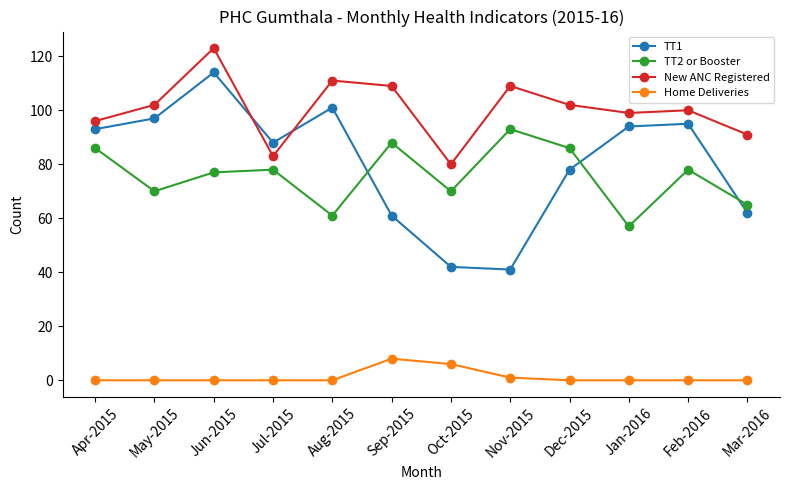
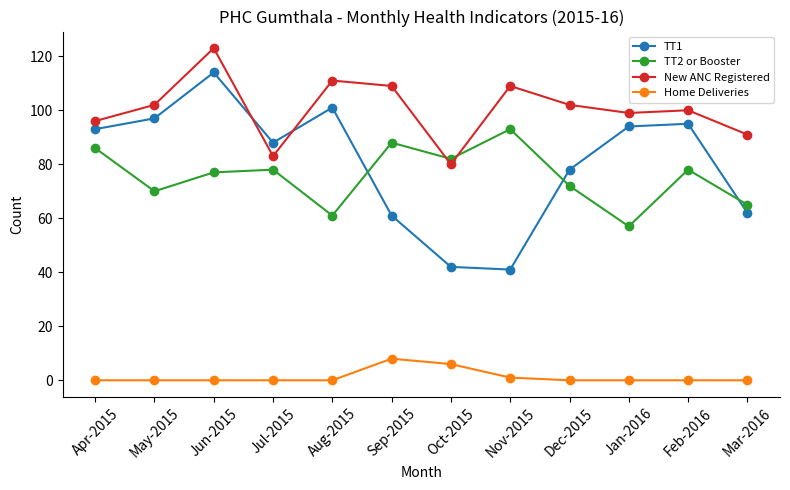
  {
    "TT1": {
      "Apr-2015": 93,
      "May-2015": 97,
      "Jun-2015": 114,
      "Jul-2015": 88,
      "Aug-2015": 101,
      "Sep-2015": 61,
      "Oct-2015": 42,
      "Nov-2015": 41,
      "Dec-2015": 78,
      "Jan-2016": 94,
      "Feb-2016": 95,
      "Mar-2016": 62
    },
    "TT2 or Booster": {
      "Apr-2015": 86,
      "May-2015": 70,
      "Jun-2015": 77,
      "Jul-2015": 78,
      "Aug-2015": 61,
      "Sep-2015": 88,
-     "Oct-2015": 70,
+     "Oct-2015": 82,
      "Nov-2015": 93,
-     "Dec-2015": 86,
+     "Dec-2015": 72,
      "Jan-2016": 57,
      "Feb-2016": 78,
      "Mar-2016": 65
    },
    "New ANC Registered": {
      "Apr-2015": 96,
      "May-2015": 102,
      "Jun-2015": 123,
      "Jul-2015": 83,
      "Aug-2015": 111,
      "Sep-2015": 109,
      "Oct-2015": 80,
      "Nov-2015": 109,
      "Dec-2015": 102,
      "Jan-2016": 99,
      "Feb-2016": 100,
      "Mar-2016": 91
    },
    "Home Deliveries": {
      "Apr-2015": 0,
      "May-2015": 0,
      "Jun-2015": 0,
      "Jul-2015": 0,
      "Aug-2015": 0,
      "Sep-2015": 8,
      "Oct-2015": 6,
      "Nov-2015": 1,
      "Dec-2015": 0,
      "Jan-2016": 0,
      "Feb-2016": 0,
      "Mar-2016": 0
    }
  }
